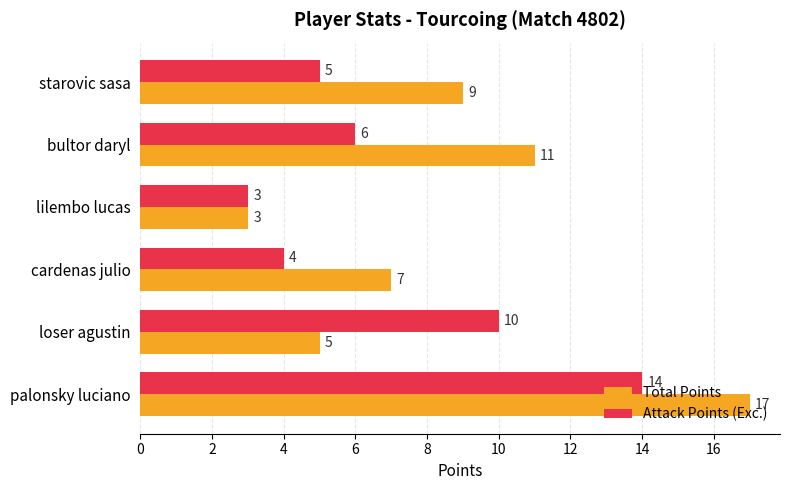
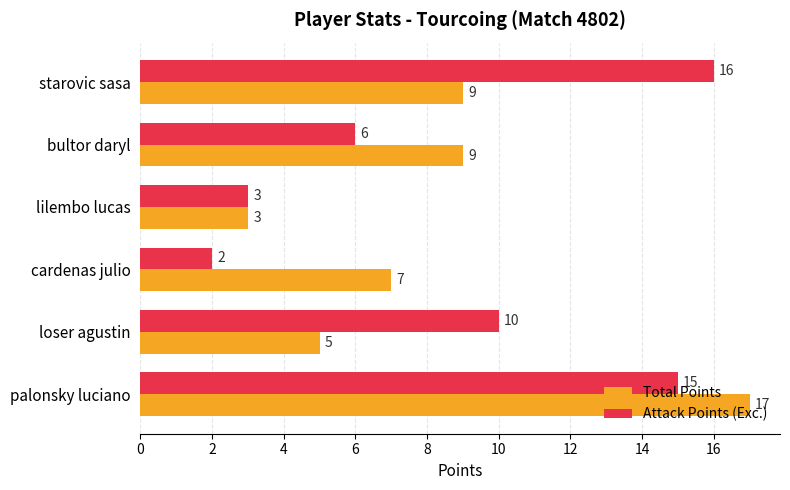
  {
    "Total Points": {
      "starovic sasa": 9,
-     "bultor daryl": 11,
+     "bultor daryl": 9,
      "lilembo lucas": 3,
      "cardenas julio": 7,
      "loser agustin": 5,
      "palonsky luciano": 17
    },
    "Attack Points (Exc.)": {
-     "starovic sasa": 5,
+     "starovic sasa": 16,
      "bultor daryl": 6,
      "lilembo lucas": 3,
-     "cardenas julio": 4,
+     "cardenas julio": 2,
      "loser agustin": 10,
-     "palonsky luciano": 14
+     "palonsky luciano": 15
    }
  }
